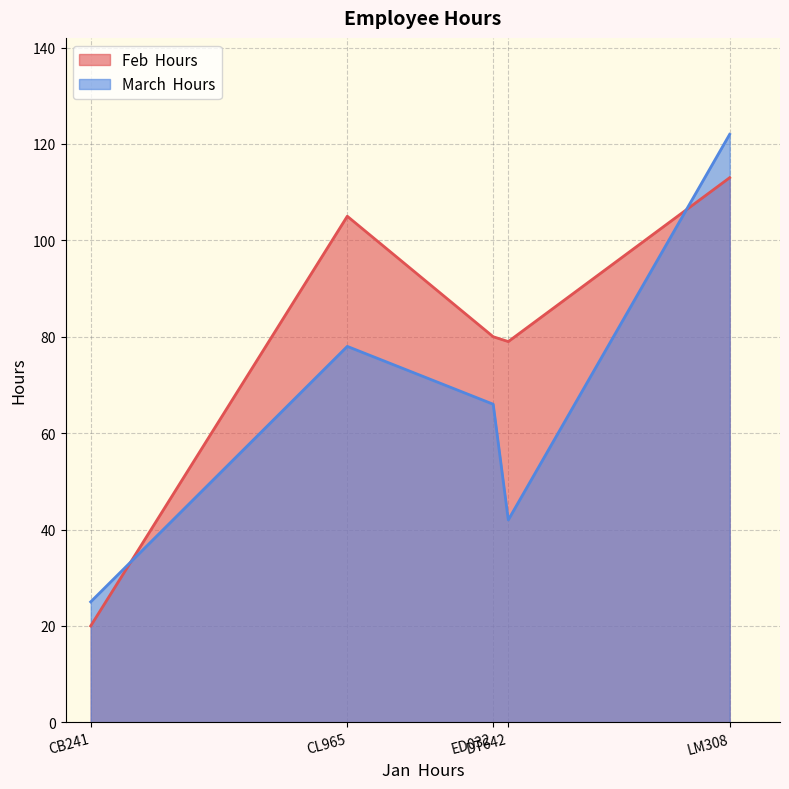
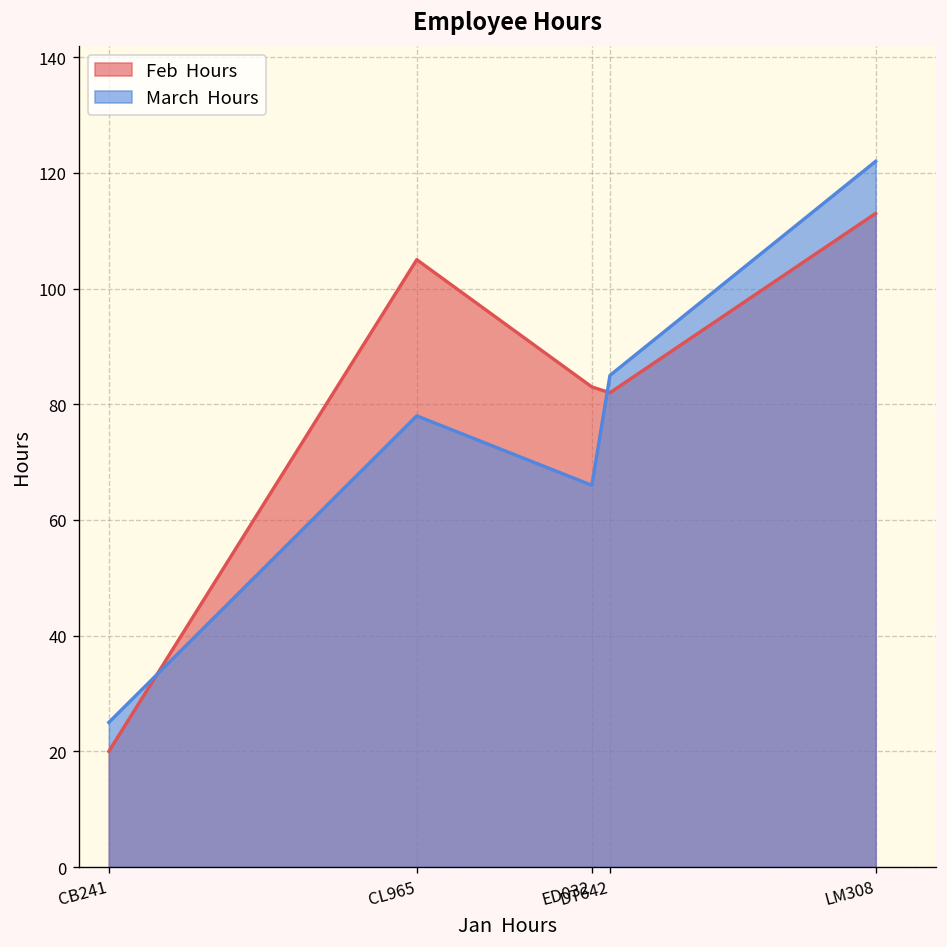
  {
    "Feb Hours": {
      "CB241": 20,
      "CL965": 105,
-     "ED032": 80,
-     "DT642": 79,
+     "ED032": 83,
+     "DT642": 82,
      "LM308": 113
    },
    "March Hours": {
      "CB241": 25,
      "CL965": 78,
      "ED032": 66,
-     "DT642": 42,
+     "DT642": 85,
      "LM308": 122
    }
  }
